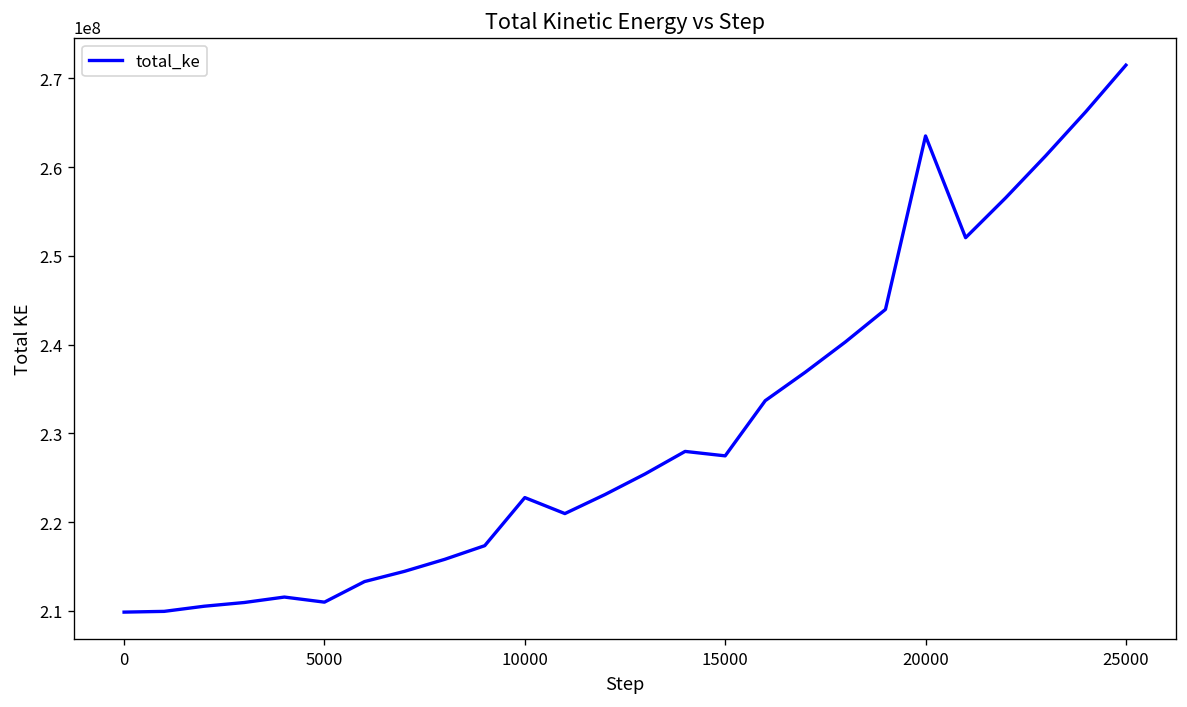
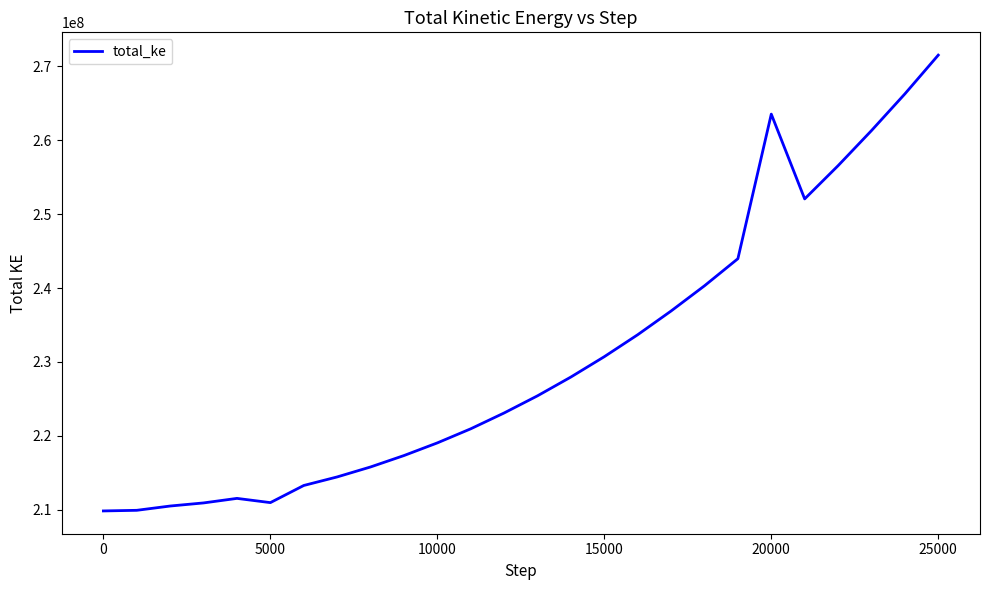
  {
    "0": 210000000,
    "5000": 211000000,
-   "10000": 223000000,
-   "15000": 227000000,
+   "10000": 219000000,
+   "15000": 231000000,
    "20000": 264000000,
    "25000": 271000000
  }
